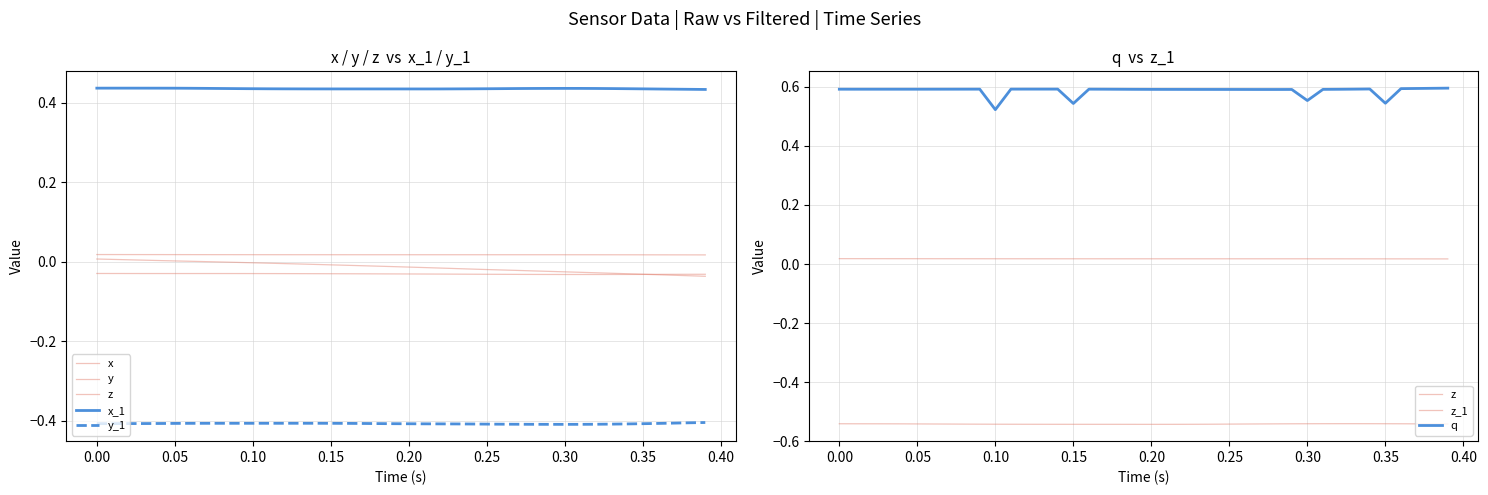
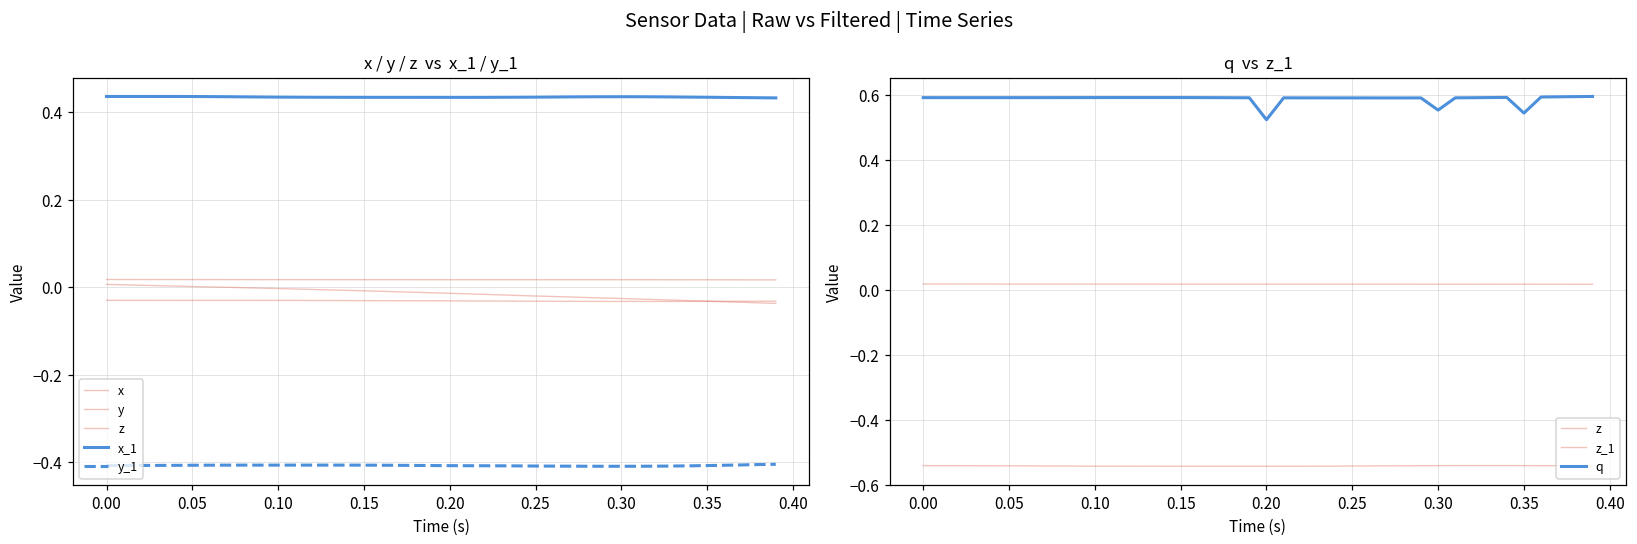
  {
    "q vs z_1": {
      "q": {
        "0.00": 0.59,
        "0.05": 0.59,
-       "0.10": 0.52,
-       "0.15": 0.54,
-       "0.20": 0.59,
+       "0.10": 0.59,
+       "0.15": 0.59,
+       "0.20": 0.52,
        "0.25": 0.59,
        "0.30": 0.55,
        "0.35": 0.54
      }
    }
  }
